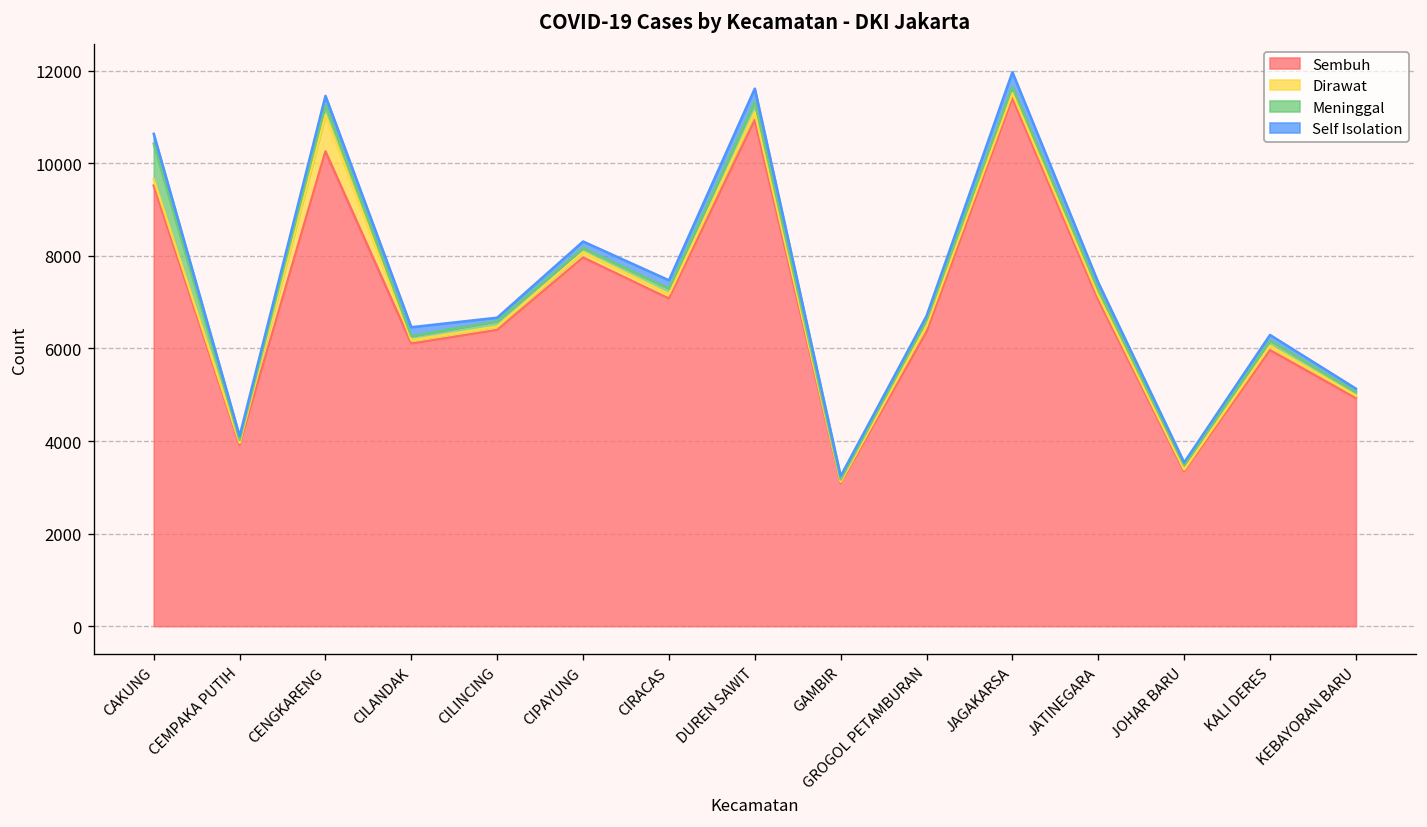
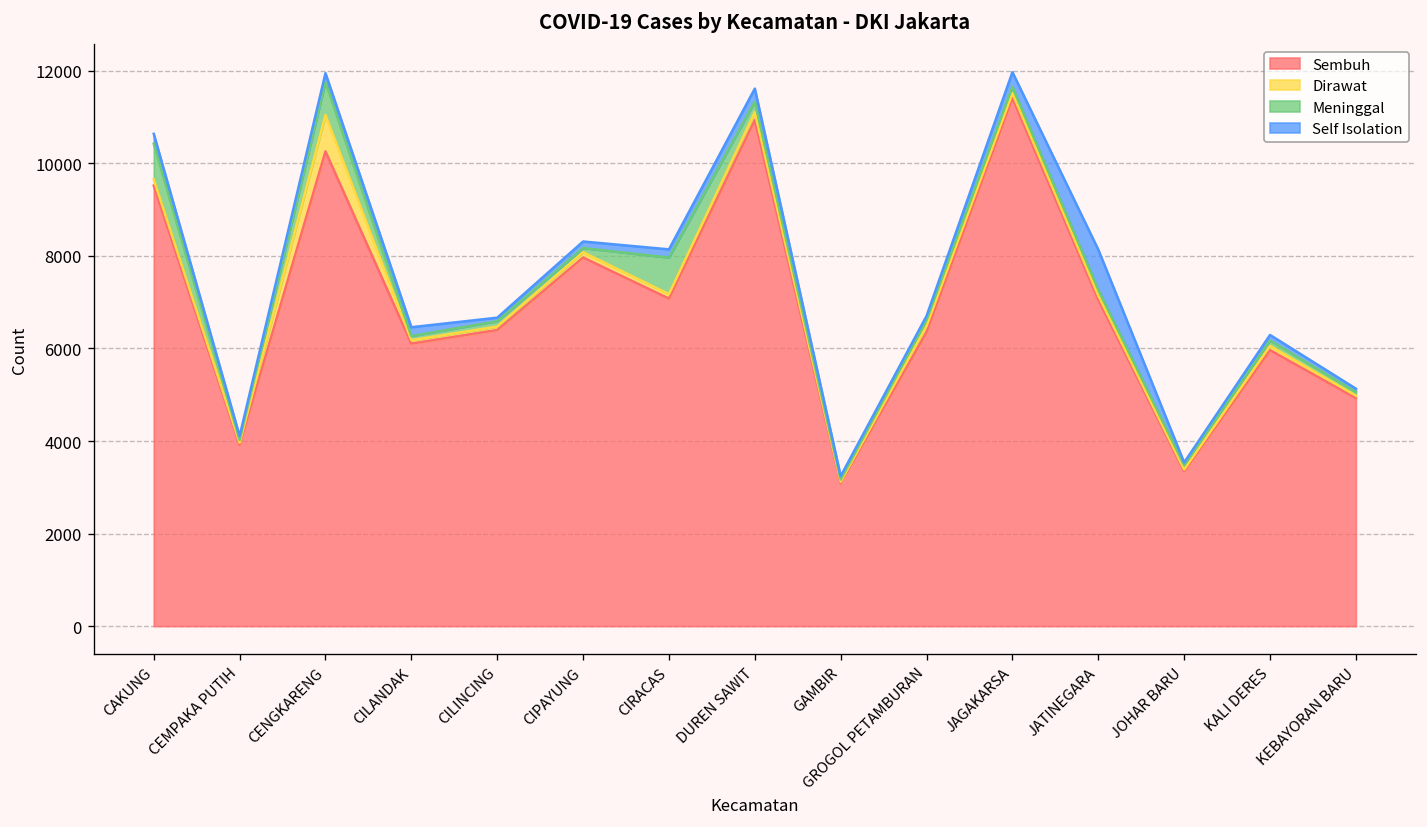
  {
    "Sembuh": {
      "CAKUNG": 9500,
      "CENGKARENG": 10300,
      "CILANDAK": 6100,
      "CILINCING": 6400,
      "CIPAYUNG": 8000,
      "CIRACAS": 7100,
      "DUREN SAWIT": 10900,
      "GROGOL PETAMBURAN": 6400,
      "JAGAKARSA": 11400,
      "JATINEGARA": 7100,
      "KALI DERES": 6000
    },
    "Dirawat": {
      "CAKUNG": 100,
      "CENGKARENG": 800,
      "CILANDAK": 100,
      "CILINCING": 100,
      "CIPAYUNG": 100,
      "CIRACAS": 100,
      "DUREN SAWIT": 200,
      "GROGOL PETAMBURAN": 100,
      "JAGAKARSA": 100,
      "JATINEGARA": 100,
      "KALI DERES": 100
    },
    "Meninggal": {
      "CAKUNG": 800,
-     "CENGKARENG": 200,
+     "CENGKARENG": 700,
      "CILANDAK": 100,
      "CILINCING": 100,
      "CIPAYUNG": 100,
-     "CIRACAS": 100,
+     "CIRACAS": 800,
      "DUREN SAWIT": 200,
      "GROGOL PETAMBURAN": 100,
      "JAGAKARSA": 100,
      "JATINEGARA": 100,
      "KALI DERES": 100,
      "KEBAYORAN BARU": 100
    },
    "Self Isolation": {
      "CAKUNG": 200,
      "CEMPAKA PUTIH": 100,
      "CENGKARENG": 200,
      "CILANDAK": 200,
      "CILINCING": 100,
      "CIPAYUNG": 100,
      "CIRACAS": 200,
      "DUREN SAWIT": 300,
      "GAMBIR": 100,
      "GROGOL PETAMBURAN": 100,
      "JAGAKARSA": 300,
-     "JATINEGARA": 200,
+     "JATINEGARA": 900,
      "KALI DERES": 100,
      "KEBAYORAN BARU": 100
    }
  }
